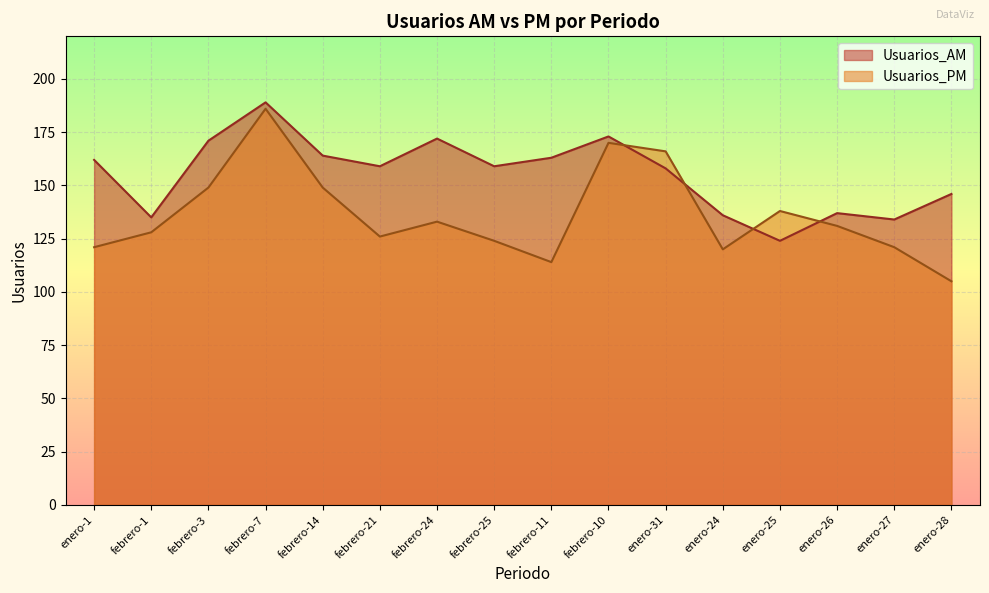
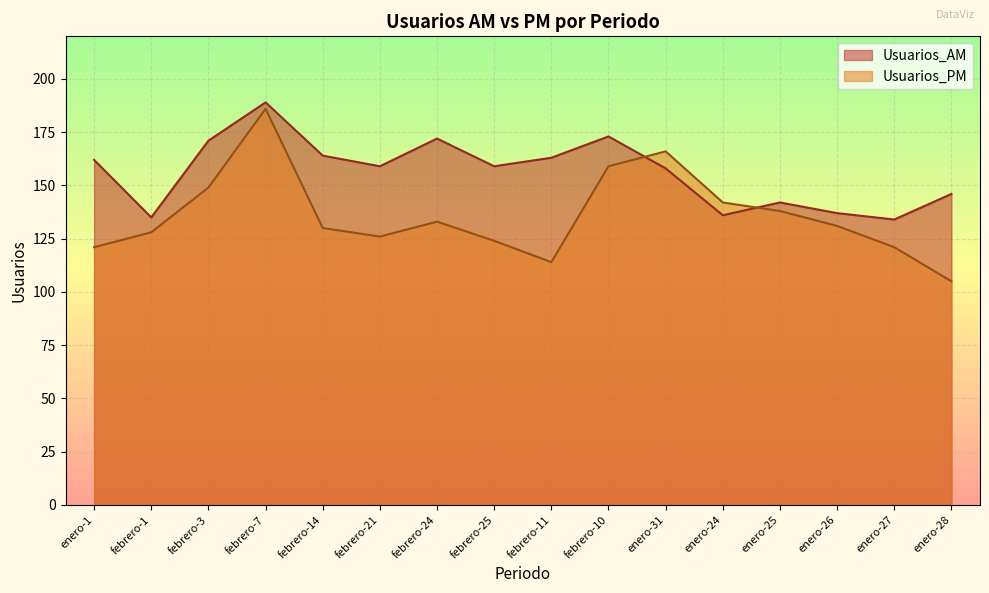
  {
    "Usuarios_AM": {
      "enero-1": 162,
      "febrero-1": 135,
      "febrero-3": 171,
      "febrero-7": 189,
      "febrero-14": 164,
      "febrero-21": 159,
      "febrero-24": 172,
      "febrero-25": 159,
      "febrero-11": 163,
      "febrero-10": 173,
      "enero-31": 158,
      "enero-24": 136,
-     "enero-25": 124,
+     "enero-25": 142,
      "enero-26": 137,
      "enero-27": 134,
      "enero-28": 146
    },
    "Usuarios_PM": {
      "enero-1": 121,
      "febrero-1": 128,
      "febrero-3": 149,
      "febrero-7": 186,
-     "febrero-14": 149,
+     "febrero-14": 130,
      "febrero-21": 126,
      "febrero-24": 133,
      "febrero-25": 124,
      "febrero-11": 114,
-     "febrero-10": 170,
+     "febrero-10": 159,
      "enero-31": 166,
-     "enero-24": 120,
+     "enero-24": 142,
      "enero-25": 138,
      "enero-26": 131,
      "enero-27": 121,
      "enero-28": 105
    }
  }
